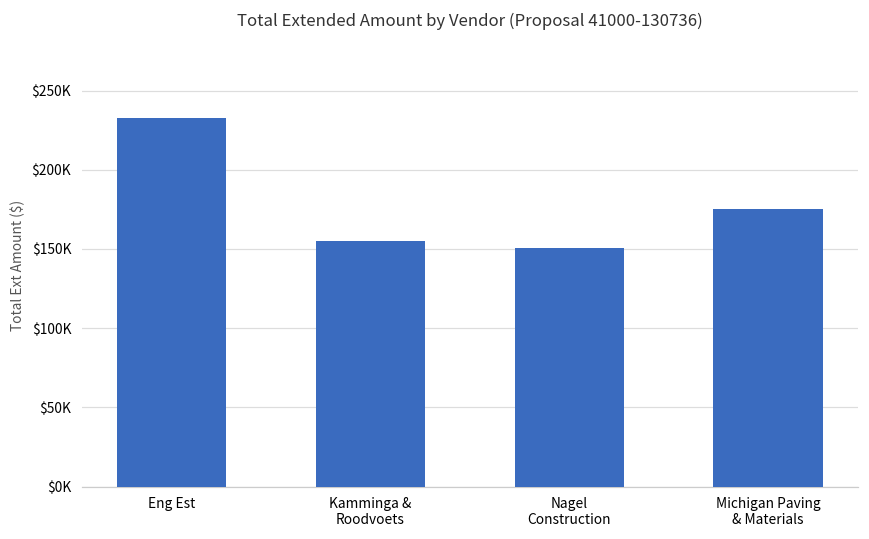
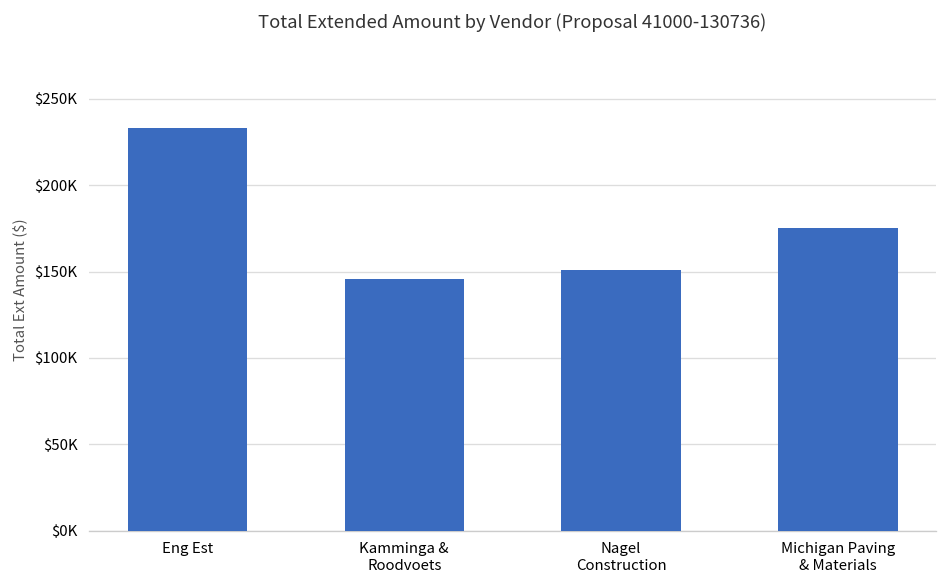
  {
    "Eng Est": "$233000",
-   "Kamminga & Roodvoets": "$155000",
+   "Kamminga & Roodvoets": "$146000",
    "Nagel Construction": "$151000",
    "Michigan Paving & Materials": "$175000"
  }
